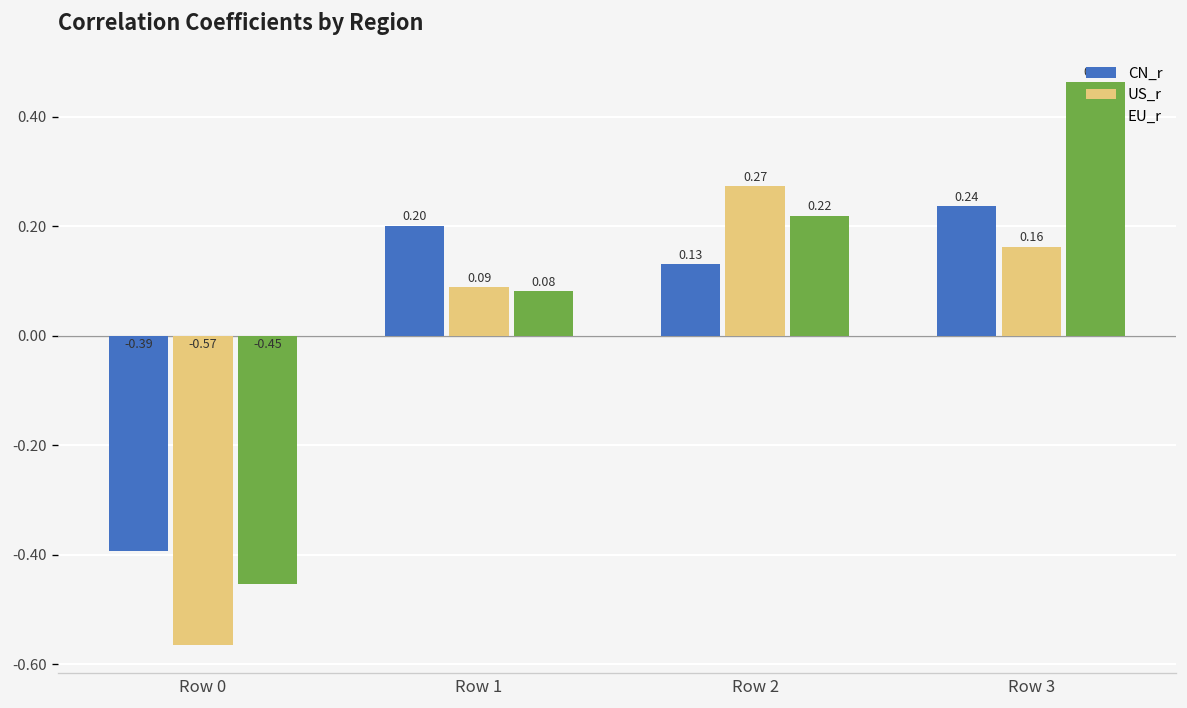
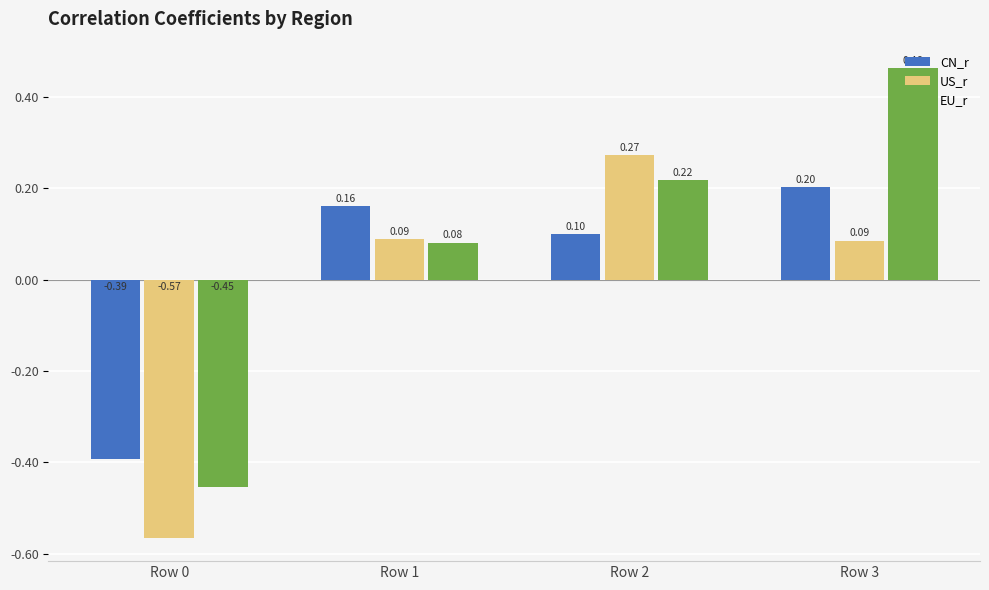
  {
    "CN_r": {
      "Row 0": -0.39,
-     "Row 1": 0.20,
-     "Row 2": 0.13,
-     "Row 3": 0.24
+     "Row 1": 0.16,
+     "Row 2": 0.10,
+     "Row 3": 0.20
    },
    "US_r": {
      "Row 0": -0.57,
      "Row 1": 0.09,
      "Row 2": 0.27,
-     "Row 3": 0.16
+     "Row 3": 0.09
    },
    "EU_r": {
      "Row 0": -0.45,
      "Row 1": 0.08,
      "Row 2": 0.22,
      "Row 3": 0.46
    }
  }
